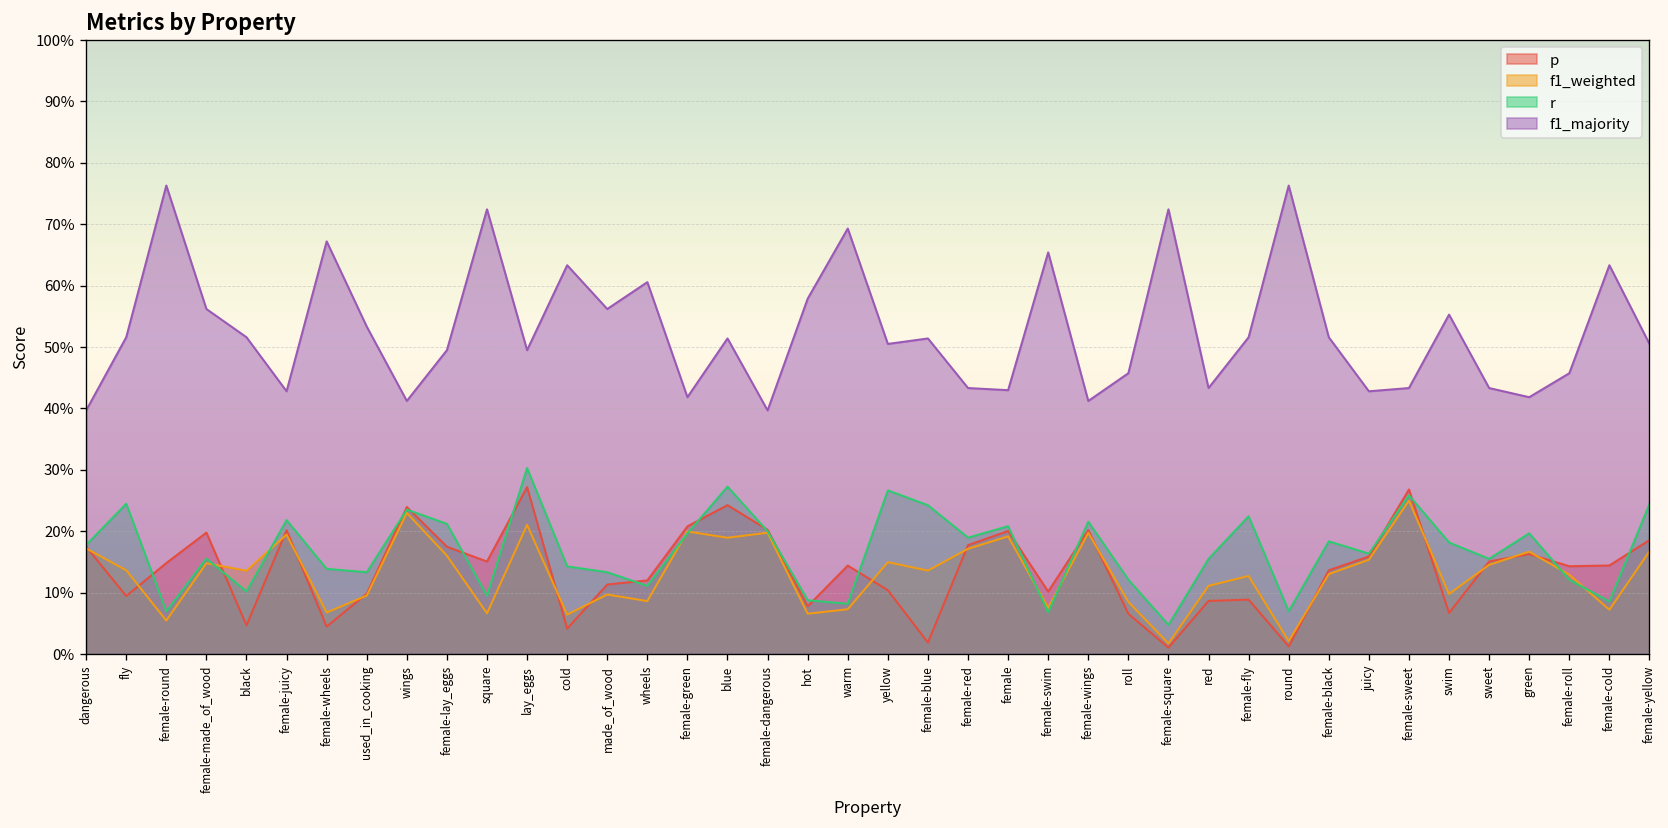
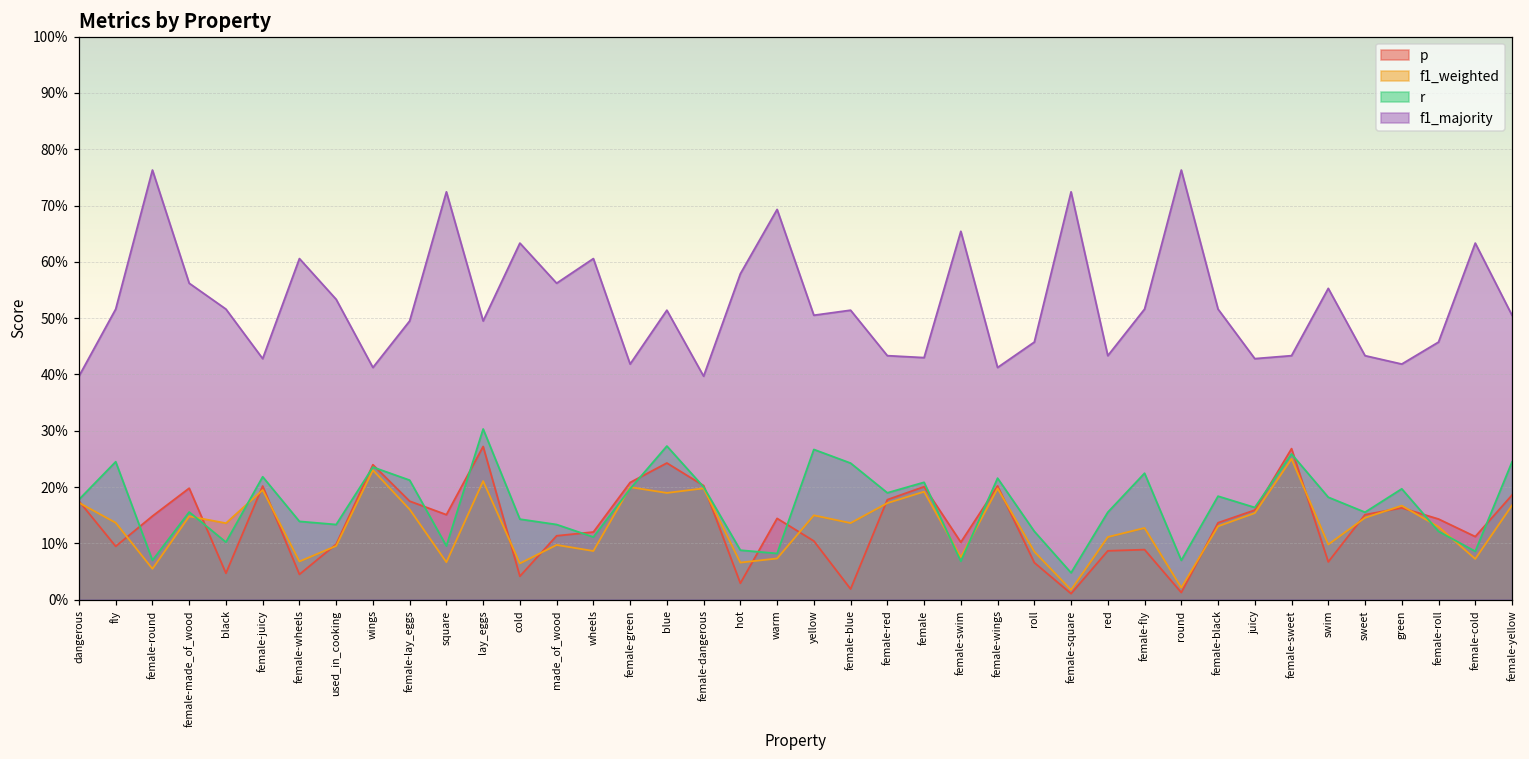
  {
    "p": {
      "fly": "9%",
      "female-round": "15%",
      "female-made_of_wood": "20%",
      "black": "5%",
      "female-juicy": "20%",
      "female-wheels": "4%",
      "female-lay_eggs": "17%",
      "square": "15%",
      "lay_eggs": "27%",
      "cold": "4%",
      "made_of_wood": "11%",
      "wheels": "12%",
      "female-green": "21%",
      "blue": "24%",
-     "hot": "8%",
+     "hot": "3%",
      "warm": "14%",
      "yellow": "10%",
      "female-blue": "2%",
      "female-red": "18%",
      "female": "20%",
      "female-swim": "10%",
      "roll": "7%",
      "female-square": "1%",
      "red": "9%",
      "female-fly": "9%",
      "round": "1%",
      "female-black": "14%",
      "female-sweet": "27%",
      "swim": "7%",
      "female-roll": "14%",
-     "female-cold": "14%",
+     "female-cold": "11%",
      "female-yellow": "19%"
    },
    "f1_weighted": {
      "fly": "14%",
      "female-round": "5%",
      "female-made_of_wood": "15%",
      "black": "14%",
      "female-juicy": "19%",
      "female-wheels": "7%",
      "wings": "23%",
      "female-lay_eggs": "16%",
      "square": "7%",
      "lay_eggs": "21%",
      "cold": "6%",
      "made_of_wood": "10%",
      "wheels": "9%",
      "blue": "19%",
      "hot": "7%",
      "warm": "7%",
      "yellow": "15%",
      "female-blue": "14%",
      "female-red": "17%",
      "female": "19%",
      "female-swim": "8%",
      "roll": "9%",
      "female-square": "2%",
      "red": "11%",
      "female-fly": "13%",
      "round": "2%",
      "female-black": "13%",
      "juicy": "15%",
      "female-sweet": "25%",
      "swim": "10%",
      "sweet": "15%",
      "female-roll": "13%",
      "female-cold": "7%",
      "female-yellow": "17%"
    },
    "r": {
      "fly": "24%",
      "female-round": "7%",
      "female-made_of_wood": "16%",
      "black": "10%",
      "female-juicy": "22%",
      "female-wheels": "14%",
      "used_in_cooking": "13%",
      "female-lay_eggs": "21%",
      "square": "10%",
      "lay_eggs": "30%",
      "cold": "14%",
      "made_of_wood": "13%",
      "wheels": "11%",
      "blue": "27%",
      "hot": "9%",
      "warm": "8%",
      "yellow": "27%",
      "female-blue": "24%",
      "female-red": "19%",
      "female": "21%",
      "female-swim": "7%",
      "female-wings": "22%",
      "roll": "12%",
      "female-square": "5%",
      "red": "16%",
      "female-fly": "22%",
      "round": "7%",
      "female-black": "18%",
      "female-sweet": "26%",
      "swim": "18%",
      "green": "20%",
      "female-roll": "12%",
      "female-cold": "9%",
      "female-yellow": "24%"
    },
    "f1_majority": {
      "dangerous": "40%",
      "fly": "52%",
      "female-round": "76%",
      "female-made_of_wood": "56%",
      "black": "52%",
      "female-juicy": "43%",
-     "female-wheels": "67%",
+     "female-wheels": "61%",
      "used_in_cooking": "53%",
      "wings": "41%",
      "female-lay_eggs": "49%",
      "square": "72%",
      "lay_eggs": "49%",
      "cold": "63%",
      "made_of_wood": "56%",
      "wheels": "61%",
      "female-green": "42%",
      "blue": "51%",
      "female-dangerous": "40%",
      "hot": "58%",
      "warm": "69%",
      "yellow": "51%",
      "female-blue": "51%",
      "female-red": "43%",
      "female": "43%",
      "female-swim": "65%",
      "female-wings": "41%",
      "roll": "46%",
      "female-square": "72%",
      "red": "43%",
      "female-fly": "52%",
      "round": "76%",
      "female-black": "52%",
      "juicy": "43%",
      "female-sweet": "43%",
      "swim": "55%",
      "sweet": "43%",
      "green": "42%",
      "female-roll": "46%",
      "female-cold": "63%",
      "female-yellow": "51%"
    }
  }
